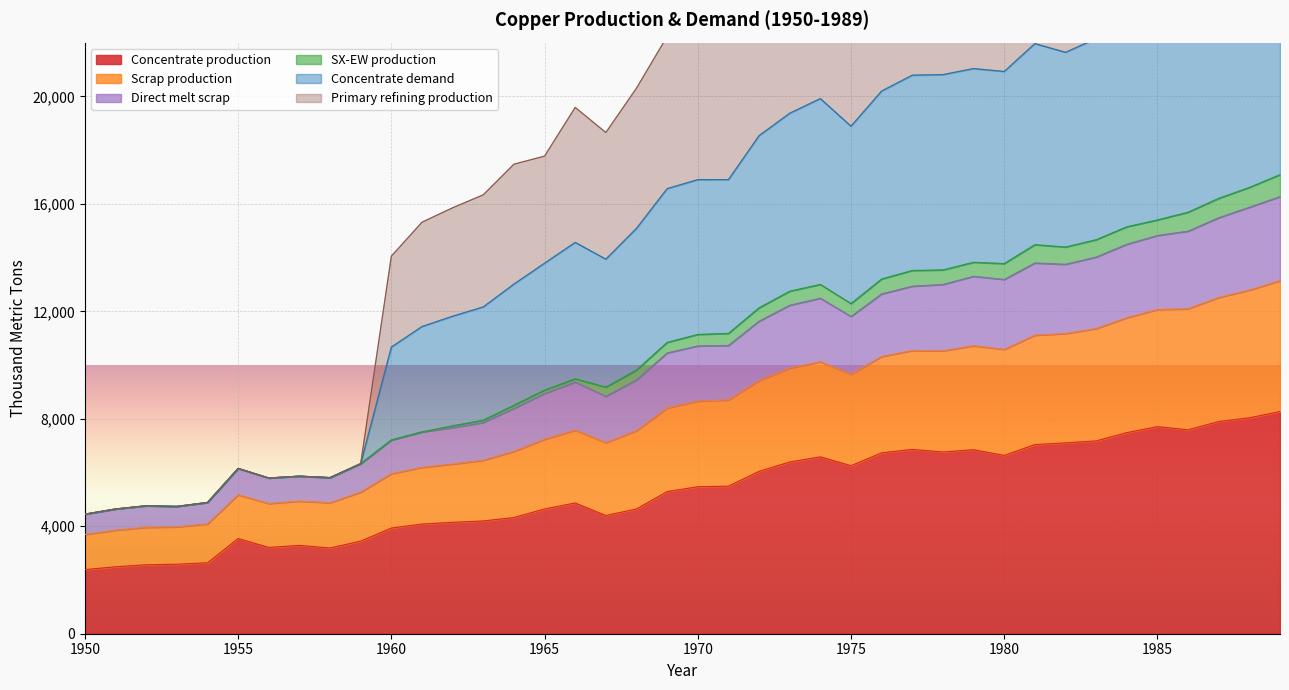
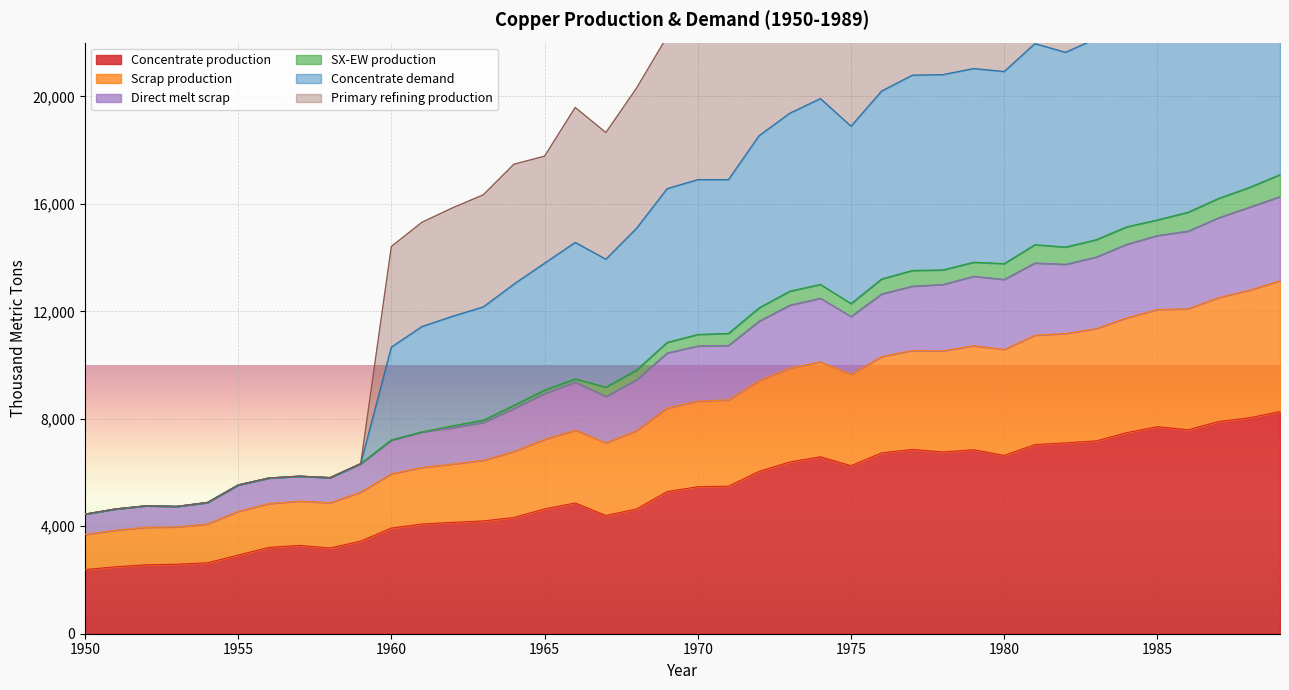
  {
    "Concentrate production": {
      "1950": "2,400",
-     "1955": "3,500",
+     "1955": "2,900",
      "1960": "3,900",
      "1965": "4,600",
      "1970": "5,500",
      "1975": "6,300",
      "1980": "6,600",
      "1985": "7,700"
    },
    "Scrap production": {
      "1950": "1,300",
      "1955": "1,600",
      "1960": "2,000",
      "1965": "2,600",
      "1970": "3,200",
      "1975": "3,400",
      "1980": "3,900",
      "1985": "4,400"
    },
    "Direct melt scrap": {
      "1965": "1,700",
      "1970": "2,100",
      "1975": "2,200",
      "1980": "2,600",
      "1985": "2,800"
    },
    "SX-EW production": {
      "1965": "100",
      "1970": "400",
      "1975": "500",
      "1980": "600",
      "1985": "600"
    },
    "Concentrate demand": {
      "1960": "3,500",
      "1965": "4,700",
      "1970": "5,800",
      "1975": "6,600",
      "1980": "7,100"
    },
    "Primary refining production": {
-     "1960": "3,400",
+     "1960": "3,700",
      "1965": "4,000"
    }
  }
